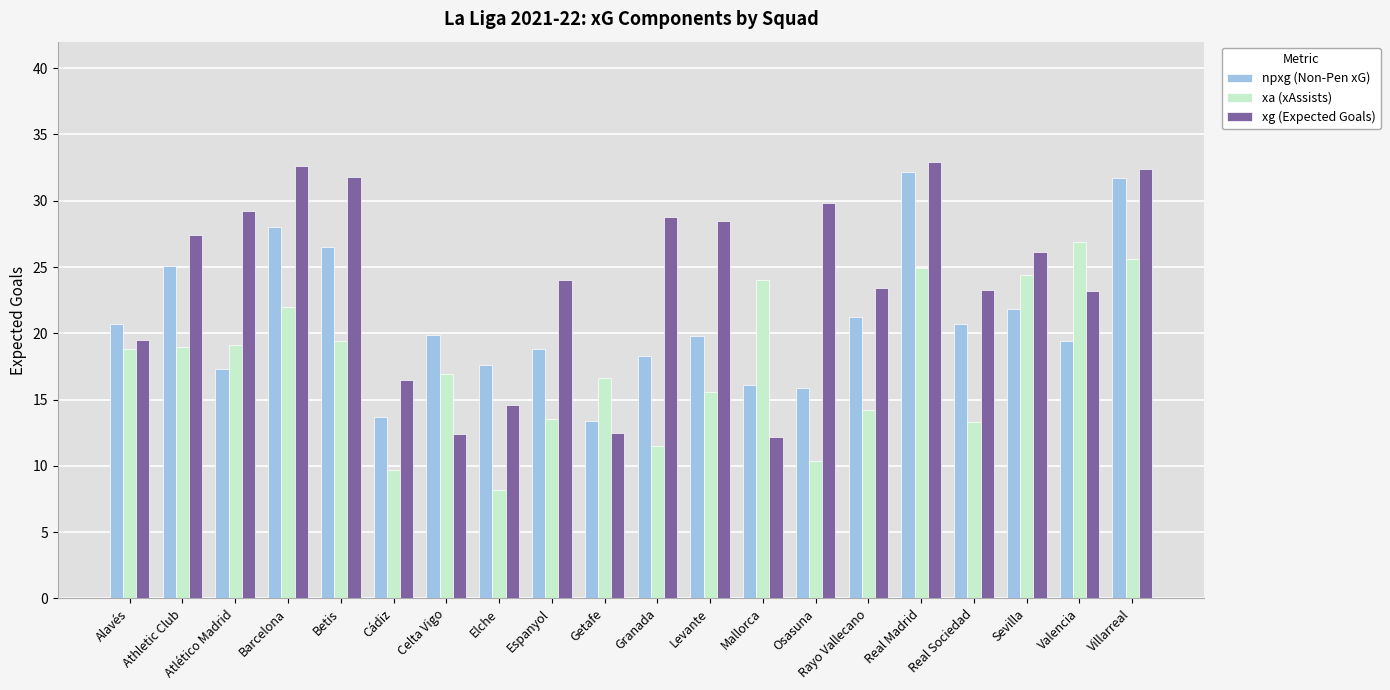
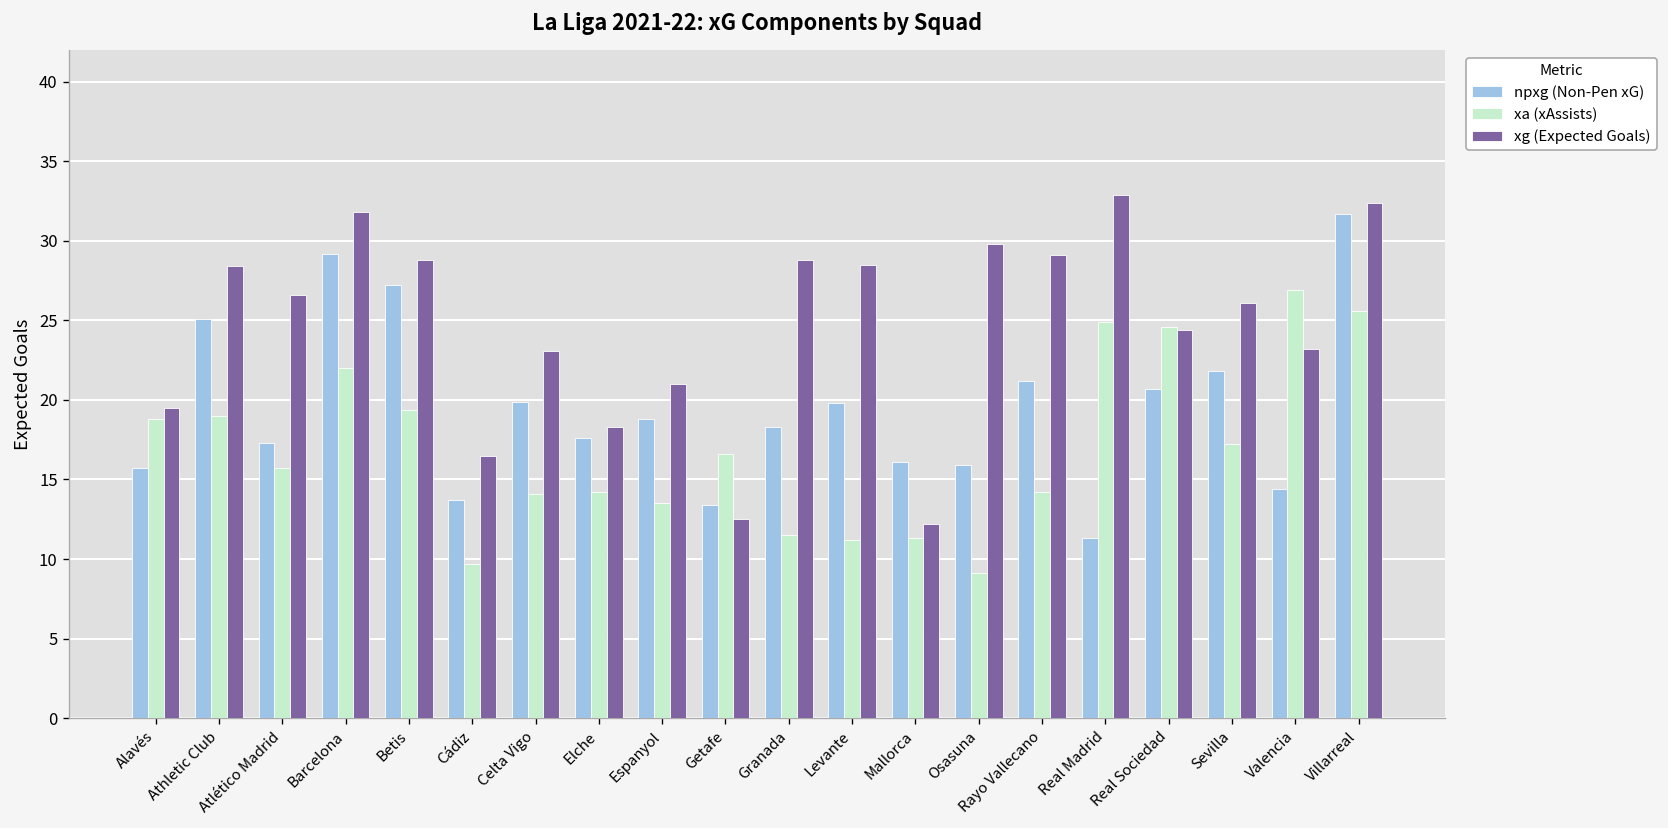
  {
    "npxg (Non-Pen xG)": {
-     "Alavés": 20.7,
+     "Alavés": 15.7,
      "Athletic Club": 25.1,
      "Atlético Madrid": 17.3,
-     "Barcelona": 28.0,
-     "Betis": 26.5,
+     "Barcelona": 29.2,
+     "Betis": 27.2,
      "Cádiz": 13.7,
      "Celta Vigo": 19.9,
      "Elche": 17.6,
      "Espanyol": 18.8,
      "Getafe": 13.4,
      "Granada": 18.3,
      "Levante": 19.8,
      "Mallorca": 16.1,
      "Osasuna": 15.9,
      "Rayo Vallecano": 21.2,
-     "Real Madrid": 32.2,
+     "Real Madrid": 11.3,
      "Real Sociedad": 20.7,
      "Sevilla": 21.8,
-     "Valencia": 19.4,
+     "Valencia": 14.4,
      "Villarreal": 31.7
    },
    "xa (xAssists)": {
      "Alavés": 18.8,
      "Athletic Club": 19.0,
-     "Atlético Madrid": 19.1,
+     "Atlético Madrid": 15.7,
      "Barcelona": 22.0,
      "Betis": 19.4,
      "Cádiz": 9.7,
-     "Celta Vigo": 16.9,
-     "Elche": 8.2,
+     "Celta Vigo": 14.1,
+     "Elche": 14.2,
      "Espanyol": 13.5,
      "Getafe": 16.6,
      "Granada": 11.5,
-     "Levante": 15.6,
-     "Mallorca": 24.0,
-     "Osasuna": 10.4,
+     "Levante": 11.2,
+     "Mallorca": 11.3,
+     "Osasuna": 9.1,
      "Rayo Vallecano": 14.2,
      "Real Madrid": 24.9,
-     "Real Sociedad": 13.3,
-     "Sevilla": 24.4,
+     "Real Sociedad": 24.6,
+     "Sevilla": 17.2,
      "Valencia": 26.9,
      "Villarreal": 25.6
    },
    "xg (Expected Goals)": {
      "Alavés": 19.5,
-     "Athletic Club": 27.4,
-     "Atlético Madrid": 29.2,
-     "Barcelona": 32.6,
-     "Betis": 31.8,
+     "Athletic Club": 28.4,
+     "Atlético Madrid": 26.6,
+     "Barcelona": 31.8,
+     "Betis": 28.8,
      "Cádiz": 16.5,
-     "Celta Vigo": 12.4,
-     "Elche": 14.6,
-     "Espanyol": 24,
+     "Celta Vigo": 23.1,
+     "Elche": 18.3,
+     "Espanyol": 21,
      "Getafe": 12.5,
      "Granada": 28.8,
      "Levante": 28.5,
      "Mallorca": 12.2,
      "Osasuna": 29.8,
-     "Rayo Vallecano": 23.4,
+     "Rayo Vallecano": 29.1,
      "Real Madrid": 32.9,
-     "Real Sociedad": 23.3,
+     "Real Sociedad": 24.4,
      "Sevilla": 26.1,
      "Valencia": 23.2,
      "Villarreal": 32.4
    }
  }
